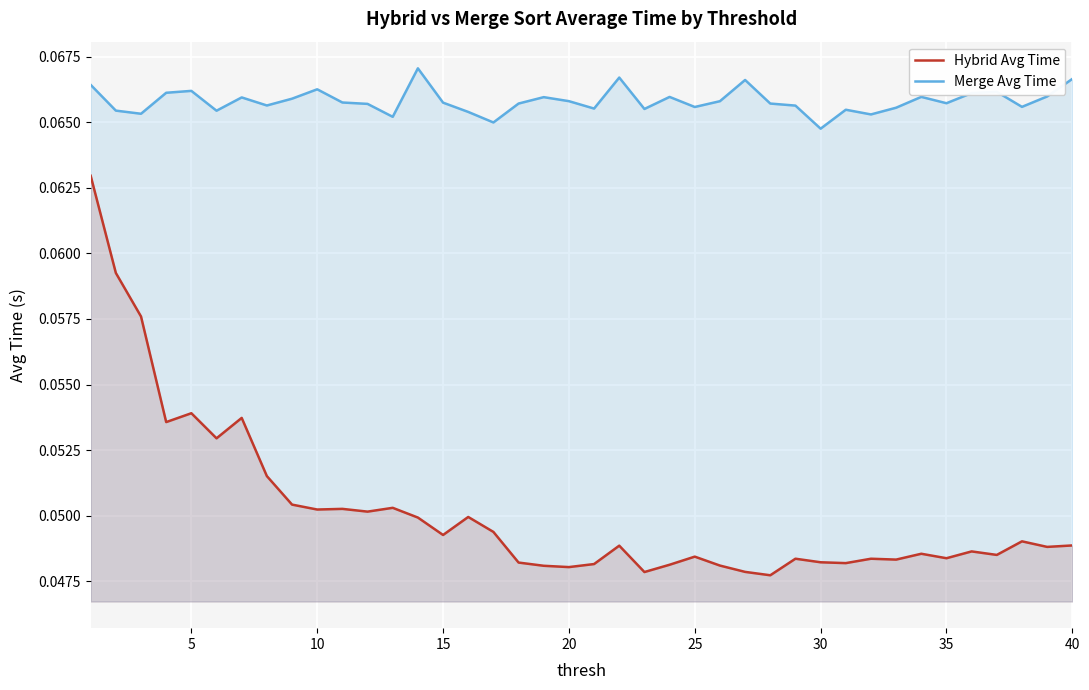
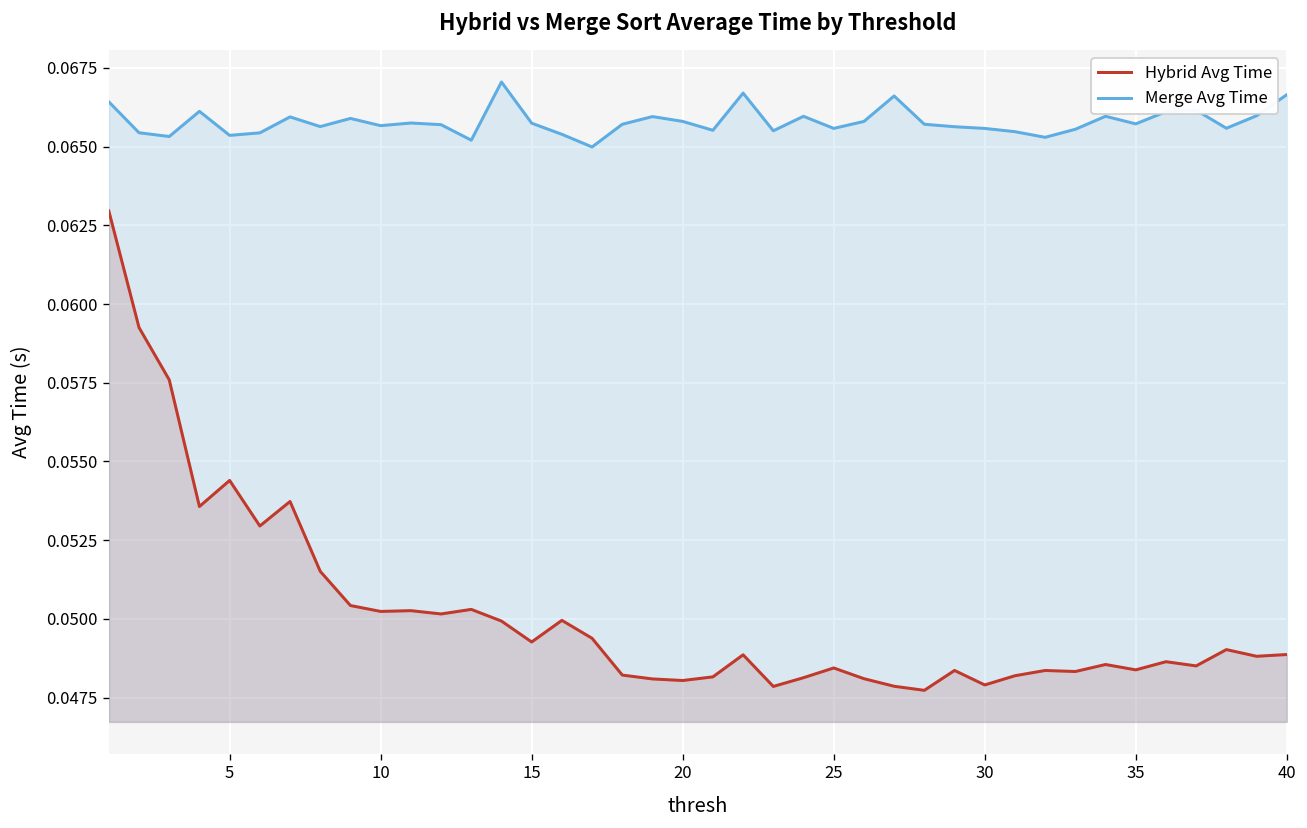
  {
    "Hybrid Avg Time": {
-     "5": 0.0539,
+     "5": 0.0544,
      "10": 0.0502,
      "15": 0.0493,
      "20": 0.0480,
      "25": 0.0484,
-     "30": 0.0482,
+     "30": 0.0479,
      "35": 0.0484,
      "40": 0.0489
    },
    "Merge Avg Time": {
-     "5": 0.0662,
-     "10": 0.0663,
+     "5": 0.0654,
+     "10": 0.0657,
      "15": 0.0657,
      "20": 0.0658,
      "25": 0.0656,
-     "30": 0.0648,
+     "30": 0.0656,
      "35": 0.0657,
      "40": 0.0666
    }
  }
